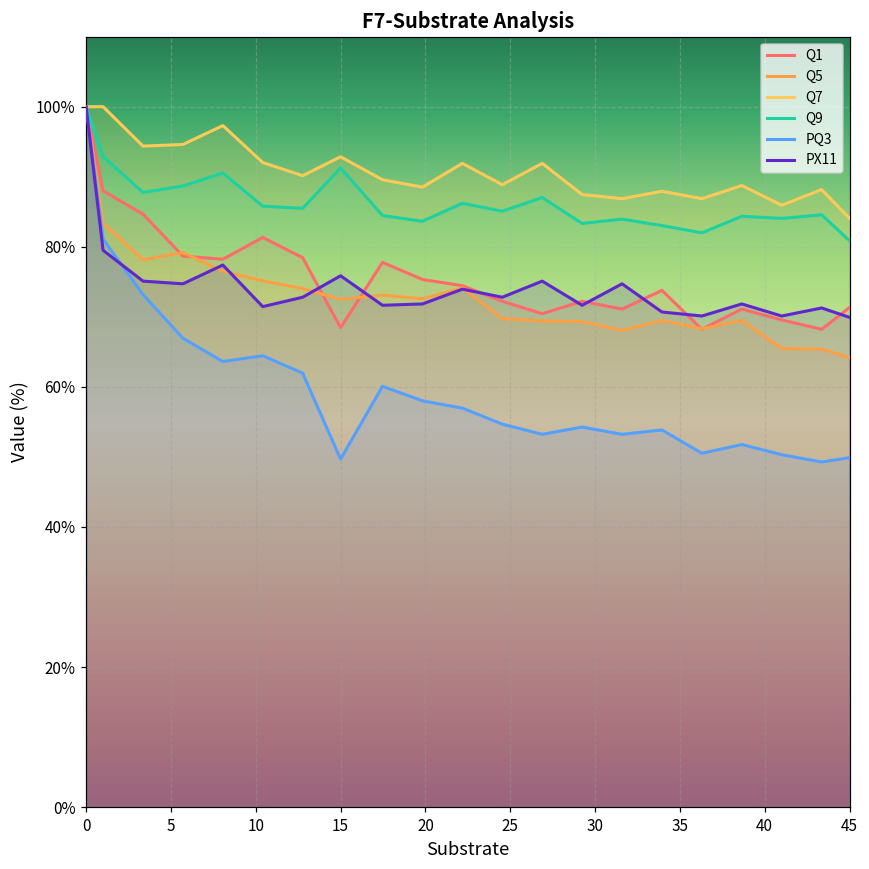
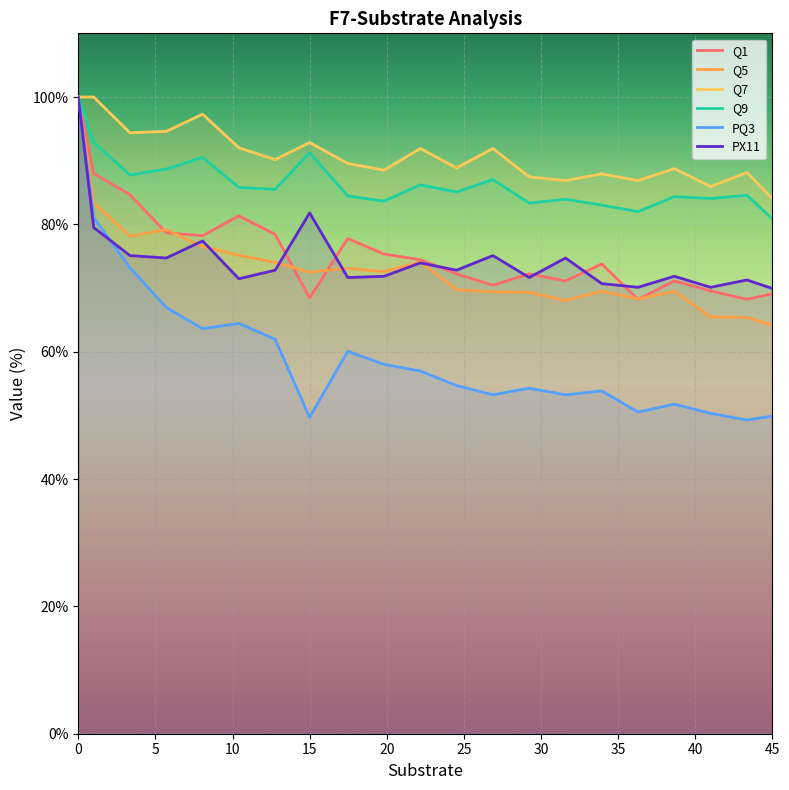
  {
    "Q1": {
      "15": "68%",
-     "45": "71%"
+     "45": "69%"
    },
    "Q9": {
      "15": "91%",
      "45": "81%"
    },
    "PQ3": {
      "15": "50%",
      "45": "50%"
    },
    "PX11": {
-     "15": "76%",
+     "15": "82%",
      "45": "70%"
    }
  }
